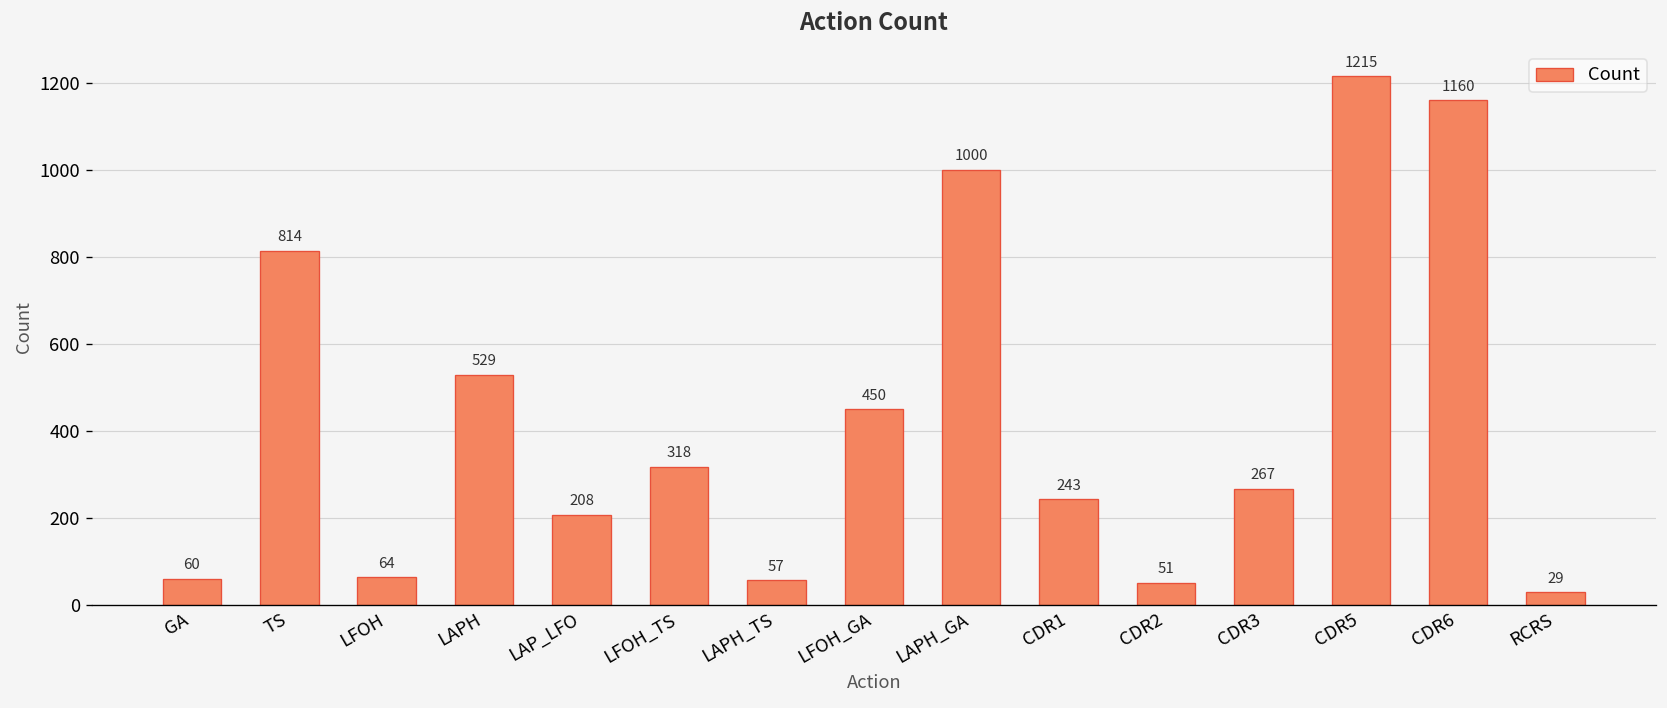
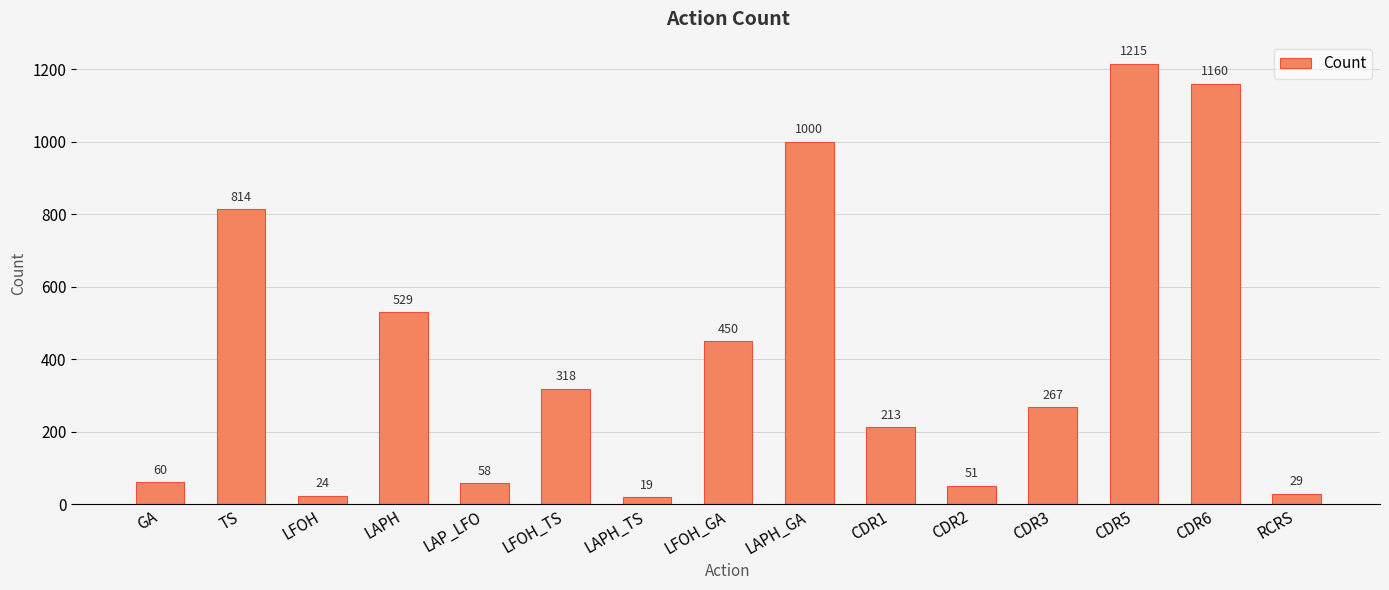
  {
    "GA": 60,
    "TS": 814,
-   "LFOH": 64,
+   "LFOH": 24,
    "LAPH": 529,
-   "LAP_LFO": 208,
+   "LAP_LFO": 58,
    "LFOH_TS": 318,
-   "LAPH_TS": 57,
+   "LAPH_TS": 19,
    "LFOH_GA": 450,
    "LAPH_GA": 1000,
-   "CDR1": 243,
+   "CDR1": 213,
    "CDR2": 51,
    "CDR3": 267,
    "CDR5": 1215,
    "CDR6": 1160,
    "RCRS": 29
  }
